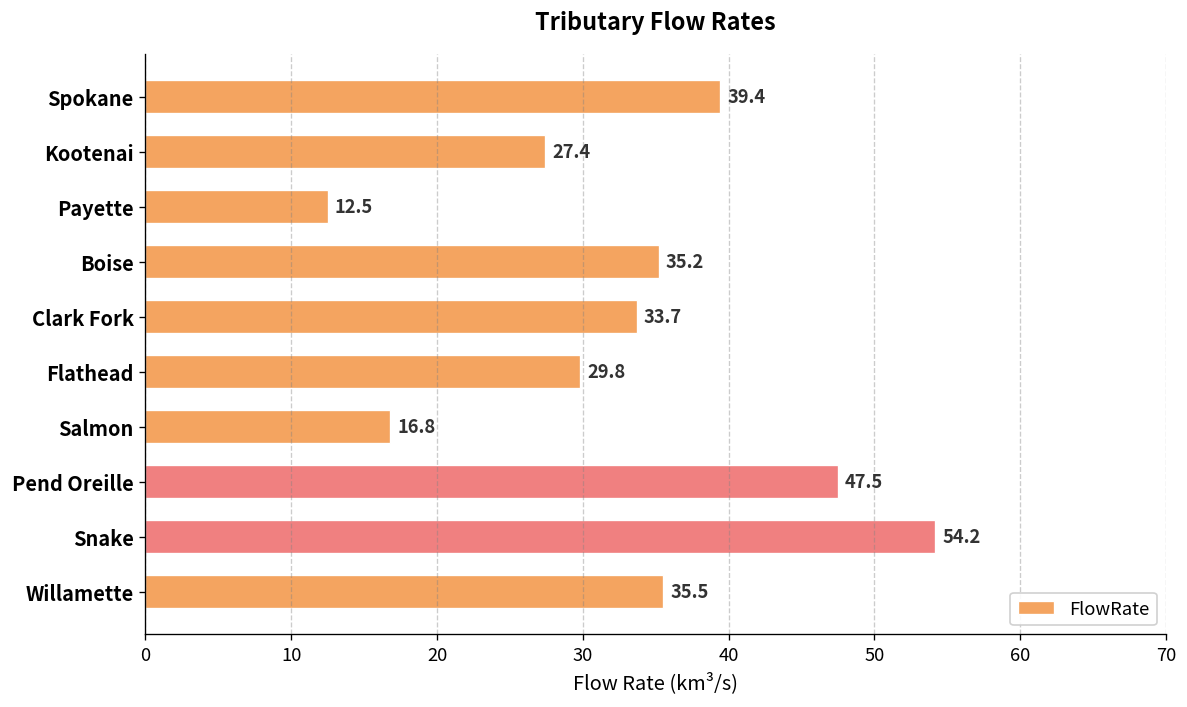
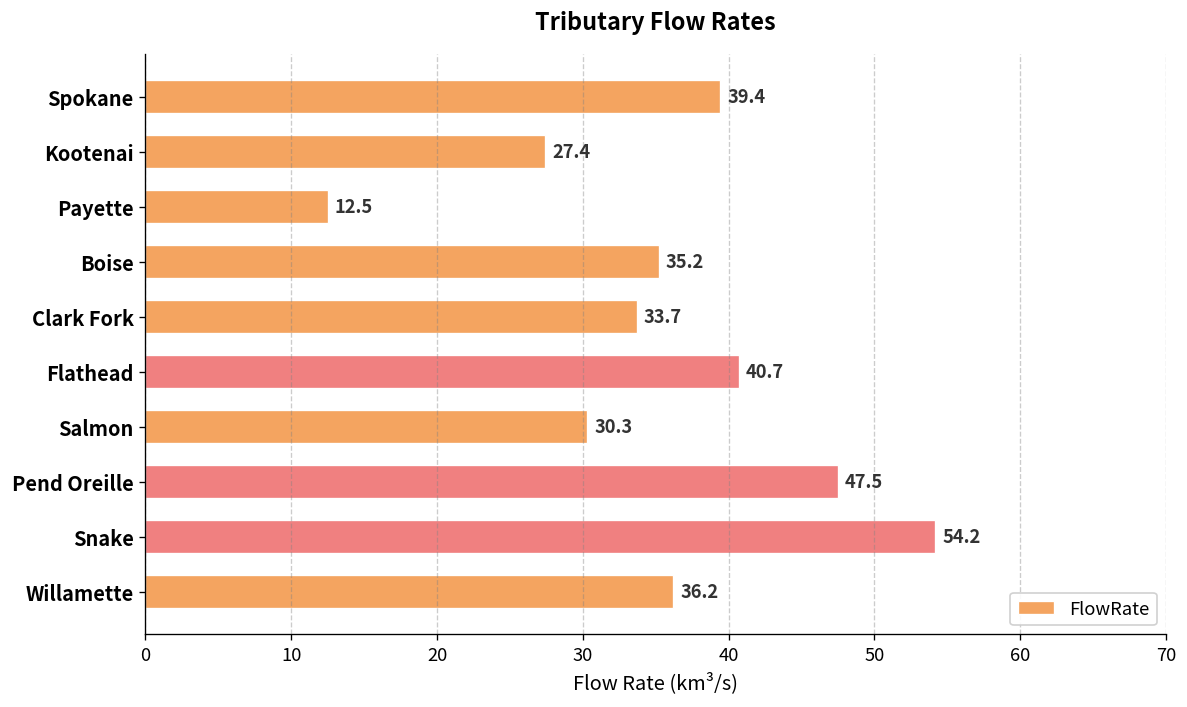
  {
    "Spokane": 39.4,
    "Kootenai": 27.4,
    "Payette": 12.5,
    "Boise": 35.2,
    "Clark Fork": 33.7,
-   "Flathead": 29.8,
-   "Salmon": 16.8,
+   "Flathead": 40.7,
+   "Salmon": 30.3,
    "Pend Oreille": 47.5,
    "Snake": 54.2,
-   "Willamette": 35.5
+   "Willamette": 36.2
  }
